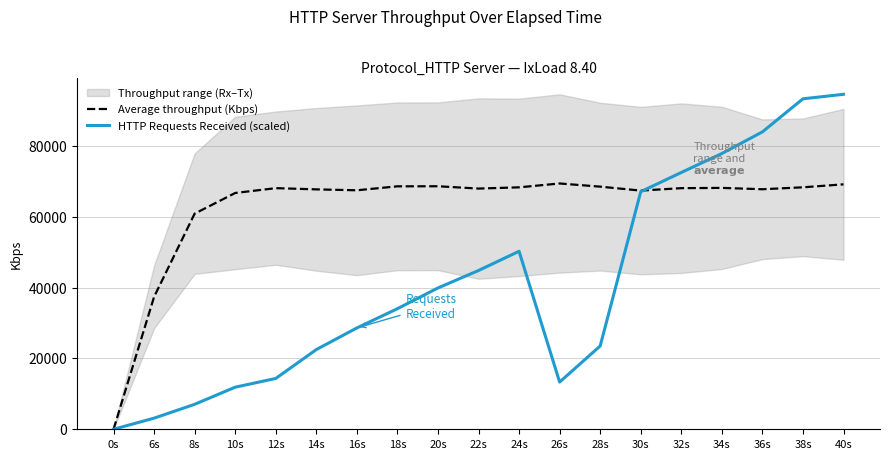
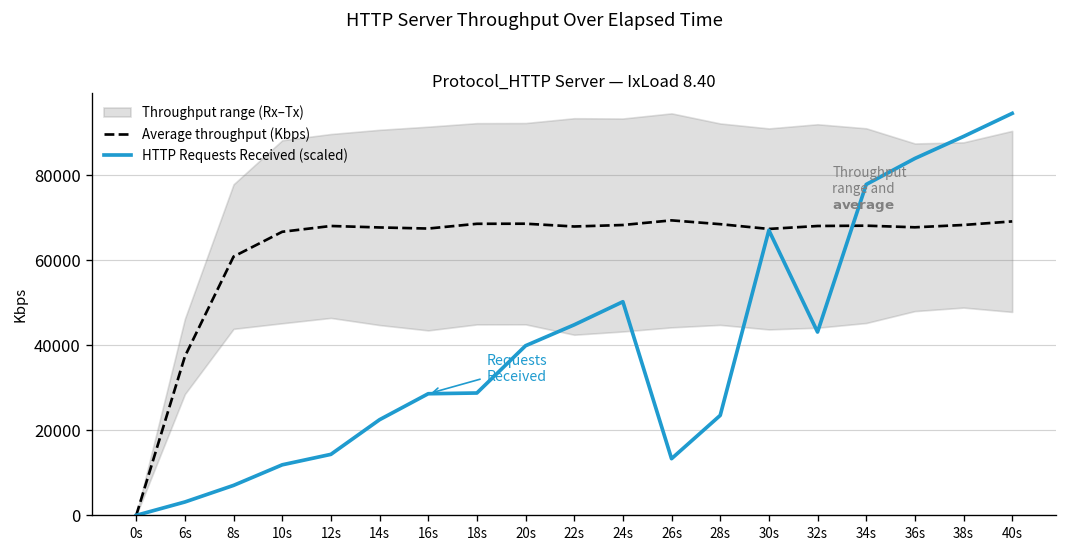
  {
    "Average throughput (Kbps)": {
      "6s": 37000,
      "8s": 61000,
      "10s": 67000,
      "12s": 68000,
      "14s": 68000,
      "16s": 67000,
      "18s": 69000,
      "20s": 69000,
      "22s": 68000,
      "24s": 68000,
      "26s": 69000,
      "28s": 68000,
      "32s": 68000,
      "34s": 68000,
      "36s": 68000,
      "38s": 68000,
      "40s": 69000
    },
    "HTTP Requests Received (scaled)": {
      "6s": 3000,
      "8s": 7000,
      "10s": 12000,
      "12s": 14000,
      "14s": 22000,
      "16s": 29000,
-     "18s": 34000,
+     "18s": 29000,
      "20s": 40000,
      "22s": 45000,
      "24s": 50000,
      "26s": 13000,
      "28s": 24000,
-     "32s": 72000,
+     "32s": 43000,
      "34s": 78000,
      "36s": 84000,
-     "38s": 93000,
+     "38s": 89000,
      "40s": 95000
    }
  }
